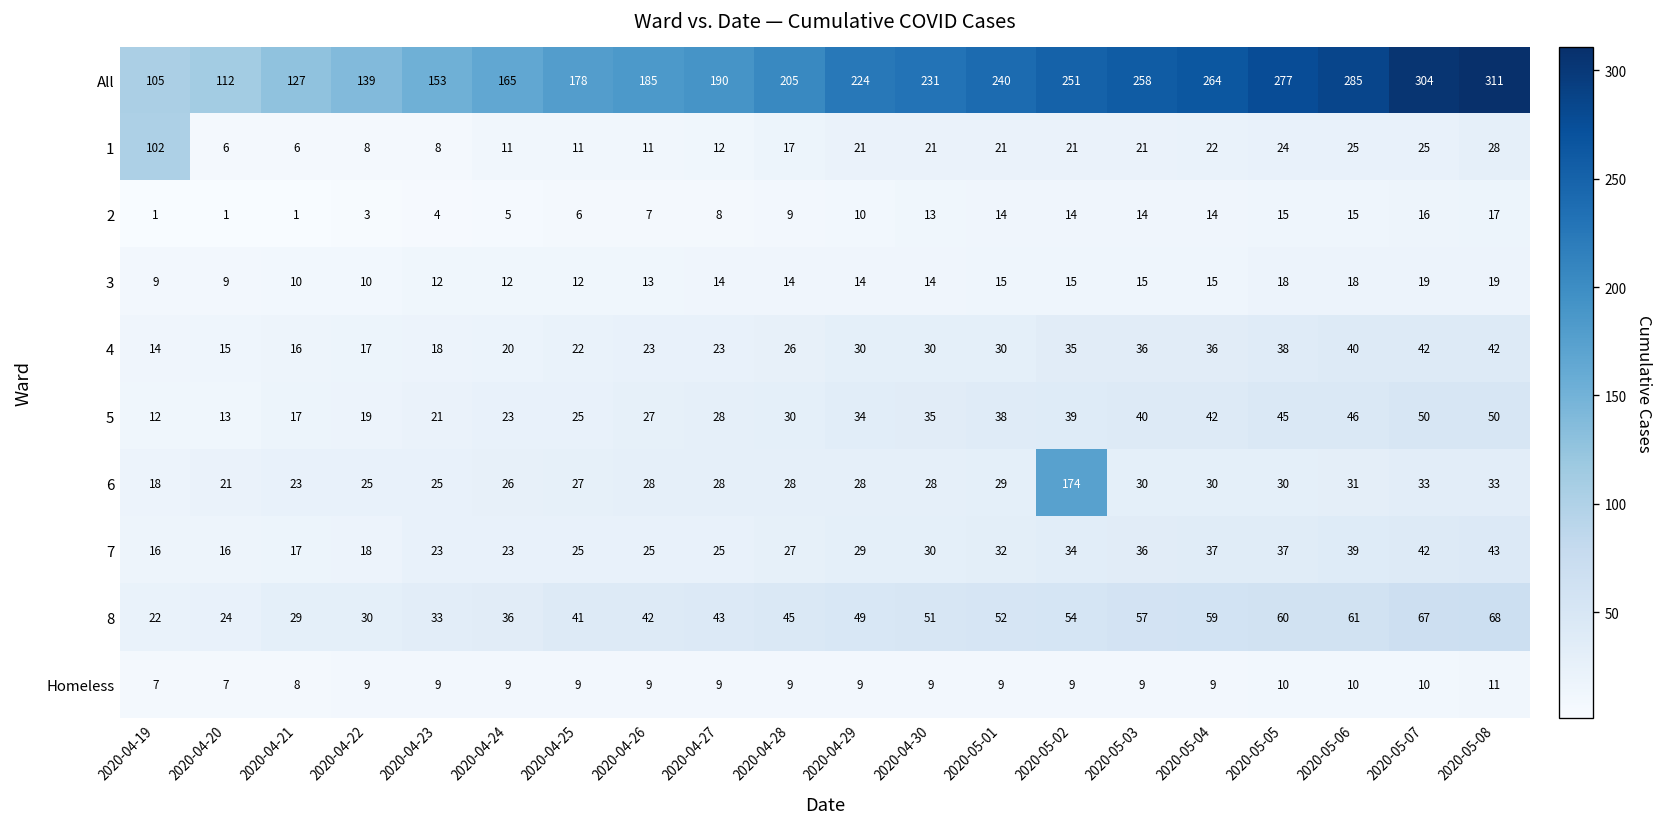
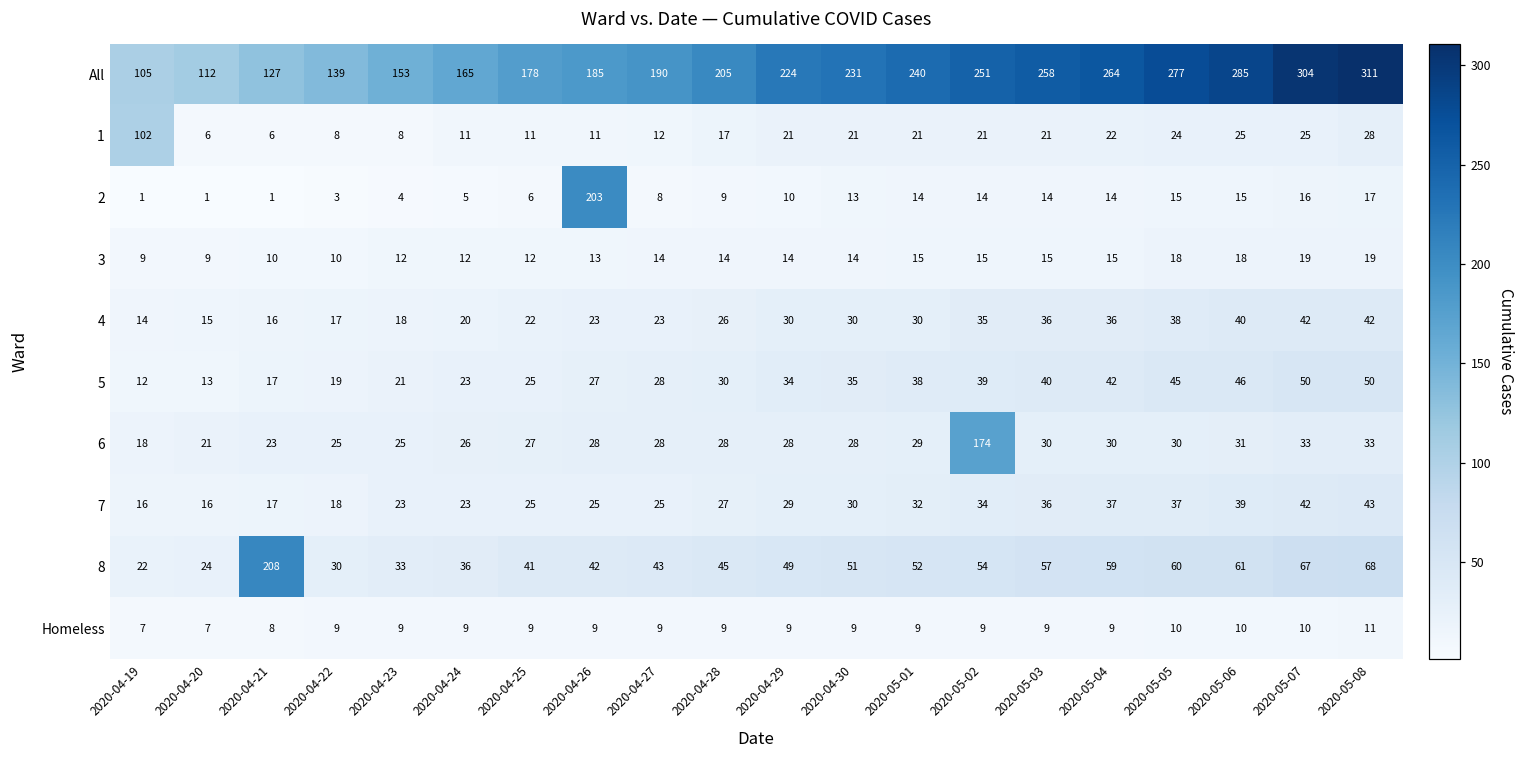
  {
    "All": {
      "2020-04-19": 105,
      "2020-04-20": 112,
      "2020-04-21": 127,
      "2020-04-22": 139,
      "2020-04-23": 153,
      "2020-04-24": 165,
      "2020-04-25": 178,
      "2020-04-26": 185,
      "2020-04-27": 190,
      "2020-04-28": 205,
      "2020-04-29": 224,
      "2020-04-30": 231,
      "2020-05-01": 240,
      "2020-05-02": 251,
      "2020-05-03": 258,
      "2020-05-04": 264,
      "2020-05-05": 277,
      "2020-05-06": 285,
      "2020-05-07": 304,
      "2020-05-08": 311
    },
    "1": {
      "2020-04-19": 102,
      "2020-04-20": 6,
      "2020-04-21": 6,
      "2020-04-22": 8,
      "2020-04-23": 8,
      "2020-04-24": 11,
      "2020-04-25": 11,
      "2020-04-26": 11,
      "2020-04-27": 12,
      "2020-04-28": 17,
      "2020-04-29": 21,
      "2020-04-30": 21,
      "2020-05-01": 21,
      "2020-05-02": 21,
      "2020-05-03": 21,
      "2020-05-04": 22,
      "2020-05-05": 24,
      "2020-05-06": 25,
      "2020-05-07": 25,
      "2020-05-08": 28
    },
    "2": {
      "2020-04-19": 1,
      "2020-04-20": 1,
      "2020-04-21": 1,
      "2020-04-22": 3,
      "2020-04-23": 4,
      "2020-04-24": 5,
      "2020-04-25": 6,
-     "2020-04-26": 7,
+     "2020-04-26": 203,
      "2020-04-27": 8,
      "2020-04-28": 9,
      "2020-04-29": 10,
      "2020-04-30": 13,
      "2020-05-01": 14,
      "2020-05-02": 14,
      "2020-05-03": 14,
      "2020-05-04": 14,
      "2020-05-05": 15,
      "2020-05-06": 15,
      "2020-05-07": 16,
      "2020-05-08": 17
    },
    "3": {
      "2020-04-19": 9,
      "2020-04-20": 9,
      "2020-04-21": 10,
      "2020-04-22": 10,
      "2020-04-23": 12,
      "2020-04-24": 12,
      "2020-04-25": 12,
      "2020-04-26": 13,
      "2020-04-27": 14,
      "2020-04-28": 14,
      "2020-04-29": 14,
      "2020-04-30": 14,
      "2020-05-01": 15,
      "2020-05-02": 15,
      "2020-05-03": 15,
      "2020-05-04": 15,
      "2020-05-05": 18,
      "2020-05-06": 18,
      "2020-05-07": 19,
      "2020-05-08": 19
    },
    "4": {
      "2020-04-19": 14,
      "2020-04-20": 15,
      "2020-04-21": 16,
      "2020-04-22": 17,
      "2020-04-23": 18,
      "2020-04-24": 20,
      "2020-04-25": 22,
      "2020-04-26": 23,
      "2020-04-27": 23,
      "2020-04-28": 26,
      "2020-04-29": 30,
      "2020-04-30": 30,
      "2020-05-01": 30,
      "2020-05-02": 35,
      "2020-05-03": 36,
      "2020-05-04": 36,
      "2020-05-05": 38,
      "2020-05-06": 40,
      "2020-05-07": 42,
      "2020-05-08": 42
    },
    "5": {
      "2020-04-19": 12,
      "2020-04-20": 13,
      "2020-04-21": 17,
      "2020-04-22": 19,
      "2020-04-23": 21,
      "2020-04-24": 23,
      "2020-04-25": 25,
      "2020-04-26": 27,
      "2020-04-27": 28,
      "2020-04-28": 30,
      "2020-04-29": 34,
      "2020-04-30": 35,
      "2020-05-01": 38,
      "2020-05-02": 39,
      "2020-05-03": 40,
      "2020-05-04": 42,
      "2020-05-05": 45,
      "2020-05-06": 46,
      "2020-05-07": 50,
      "2020-05-08": 50
    },
    "6": {
      "2020-04-19": 18,
      "2020-04-20": 21,
      "2020-04-21": 23,
      "2020-04-22": 25,
      "2020-04-23": 25,
      "2020-04-24": 26,
      "2020-04-25": 27,
      "2020-04-26": 28,
      "2020-04-27": 28,
      "2020-04-28": 28,
      "2020-04-29": 28,
      "2020-04-30": 28,
      "2020-05-01": 29,
      "2020-05-02": 174,
      "2020-05-03": 30,
      "2020-05-04": 30,
      "2020-05-05": 30,
      "2020-05-06": 31,
      "2020-05-07": 33,
      "2020-05-08": 33
    },
    "7": {
      "2020-04-19": 16,
      "2020-04-20": 16,
      "2020-04-21": 17,
      "2020-04-22": 18,
      "2020-04-23": 23,
      "2020-04-24": 23,
      "2020-04-25": 25,
      "2020-04-26": 25,
      "2020-04-27": 25,
      "2020-04-28": 27,
      "2020-04-29": 29,
      "2020-04-30": 30,
      "2020-05-01": 32,
      "2020-05-02": 34,
      "2020-05-03": 36,
      "2020-05-04": 37,
      "2020-05-05": 37,
      "2020-05-06": 39,
      "2020-05-07": 42,
      "2020-05-08": 43
    },
    "8": {
      "2020-04-19": 22,
      "2020-04-20": 24,
-     "2020-04-21": 29,
+     "2020-04-21": 208,
      "2020-04-22": 30,
      "2020-04-23": 33,
      "2020-04-24": 36,
      "2020-04-25": 41,
      "2020-04-26": 42,
      "2020-04-27": 43,
      "2020-04-28": 45,
      "2020-04-29": 49,
      "2020-04-30": 51,
      "2020-05-01": 52,
      "2020-05-02": 54,
      "2020-05-03": 57,
      "2020-05-04": 59,
      "2020-05-05": 60,
      "2020-05-06": 61,
      "2020-05-07": 67,
      "2020-05-08": 68
    },
    "Homeless": {
      "2020-04-19": 7,
      "2020-04-20": 7,
      "2020-04-21": 8,
      "2020-04-22": 9,
      "2020-04-23": 9,
      "2020-04-24": 9,
      "2020-04-25": 9,
      "2020-04-26": 9,
      "2020-04-27": 9,
      "2020-04-28": 9,
      "2020-04-29": 9,
      "2020-04-30": 9,
      "2020-05-01": 9,
      "2020-05-02": 9,
      "2020-05-03": 9,
      "2020-05-04": 9,
      "2020-05-05": 10,
      "2020-05-06": 10,
      "2020-05-07": 10,
      "2020-05-08": 11
    }
  }
